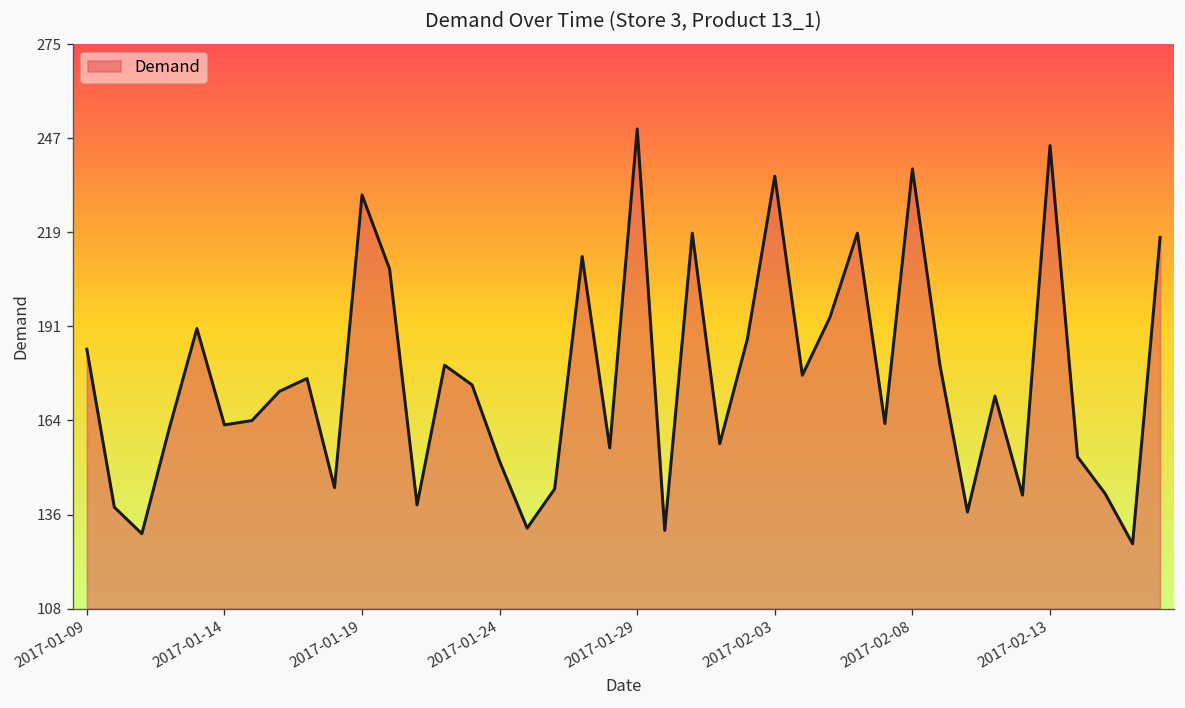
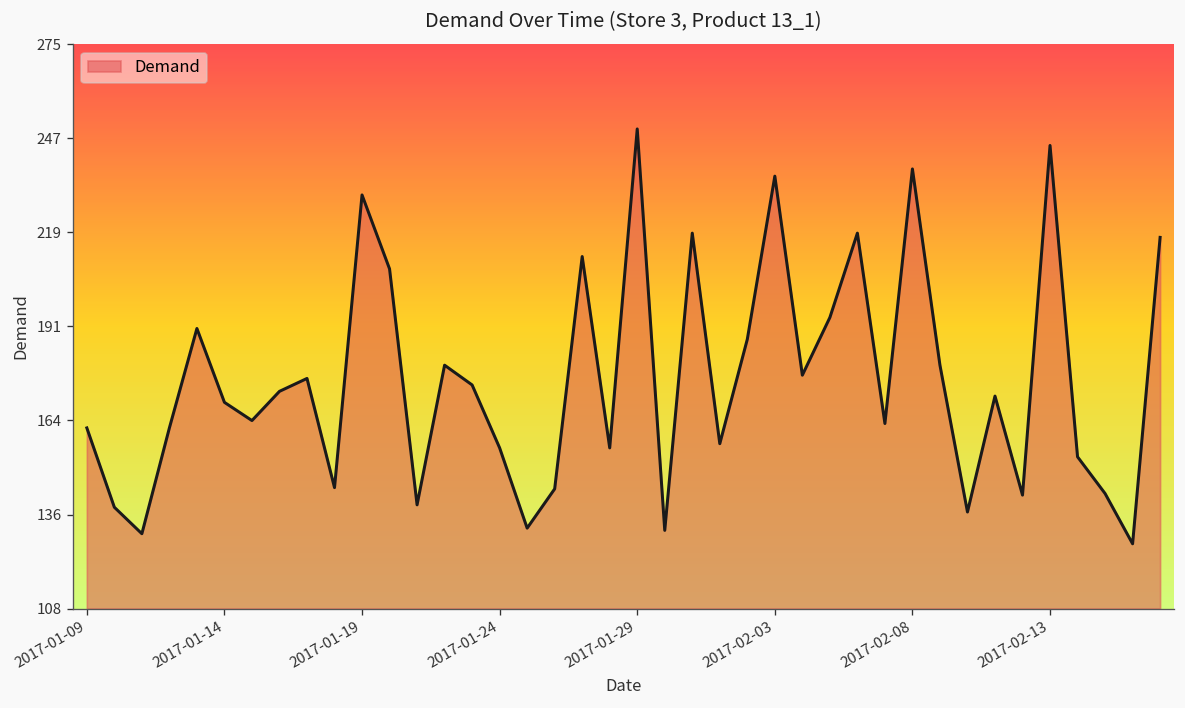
  {
-   "2017-01-09": 185,
-   "2017-01-14": 162,
+   "2017-01-09": 161,
+   "2017-01-14": 169,
    "2017-01-19": 230,
-   "2017-01-24": 152,
+   "2017-01-24": 156,
    "2017-01-29": 250,
    "2017-02-03": 236,
    "2017-02-08": 238,
    "2017-02-13": 245
  }
